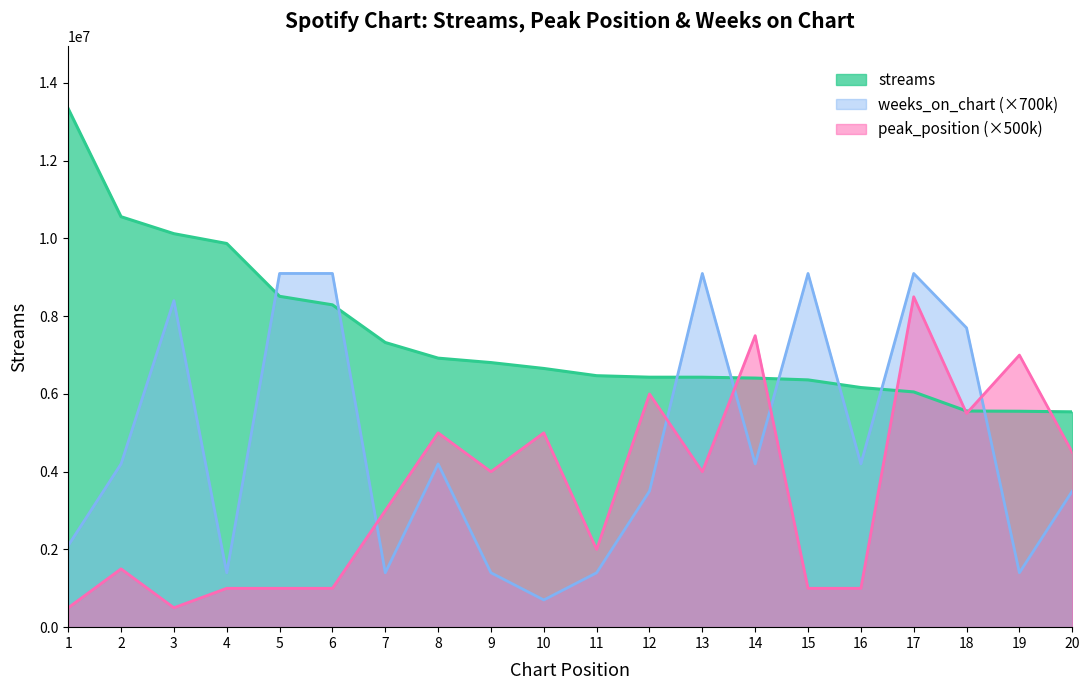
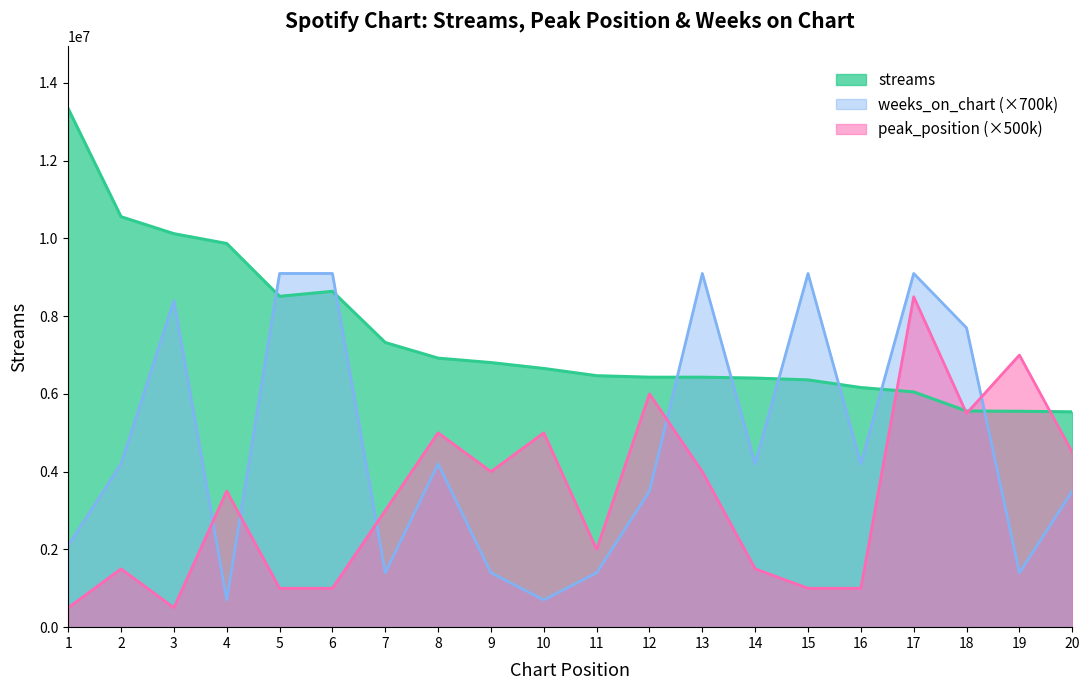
  {
    "streams": {
      "1": 13300000,
      "2": 10600000,
      "3": 10100000,
      "4": 9900000,
      "5": 8500000,
-     "6": 8300000,
+     "6": 8600000,
      "7": 7300000,
      "8": 6900000,
      "9": 6800000,
      "10": 6700000,
      "11": 6500000,
      "12": 6400000,
      "13": 6400000,
      "14": 6400000,
      "15": 6400000,
      "16": 6200000,
      "17": 6100000,
      "19": 5600000,
      "20": 5500000
    },
    "weeks_on_chart (×700k)": {
      "1": 2100000,
      "2": 4200000,
      "3": 8400000,
-     "4": 1400000,
+     "4": 700000,
      "5": 9100000,
      "6": 9100000,
      "7": 1400000,
      "8": 4200000,
      "9": 1400000,
      "10": 700000,
      "11": 1400000,
      "12": 3500000,
      "13": 9100000,
      "14": 4200000,
      "15": 9100000,
      "16": 4200000,
      "17": 9100000,
      "18": 7700000,
      "19": 1400000,
      "20": 3500000
    },
    "peak_position (×500k)": {
      "1": 500000,
      "2": 1500000,
      "3": 500000,
-     "4": 1000000,
+     "4": 3500000,
      "5": 1000000,
      "6": 1000000,
      "7": 3000000,
      "8": 5000000,
      "9": 4000000,
      "10": 5000000,
      "11": 2000000,
      "12": 6000000,
      "13": 4000000,
-     "14": 7500000,
+     "14": 1500000,
      "15": 1000000,
      "16": 1000000,
      "17": 8500000,
      "19": 7000000,
      "20": 4500000
    }
  }
